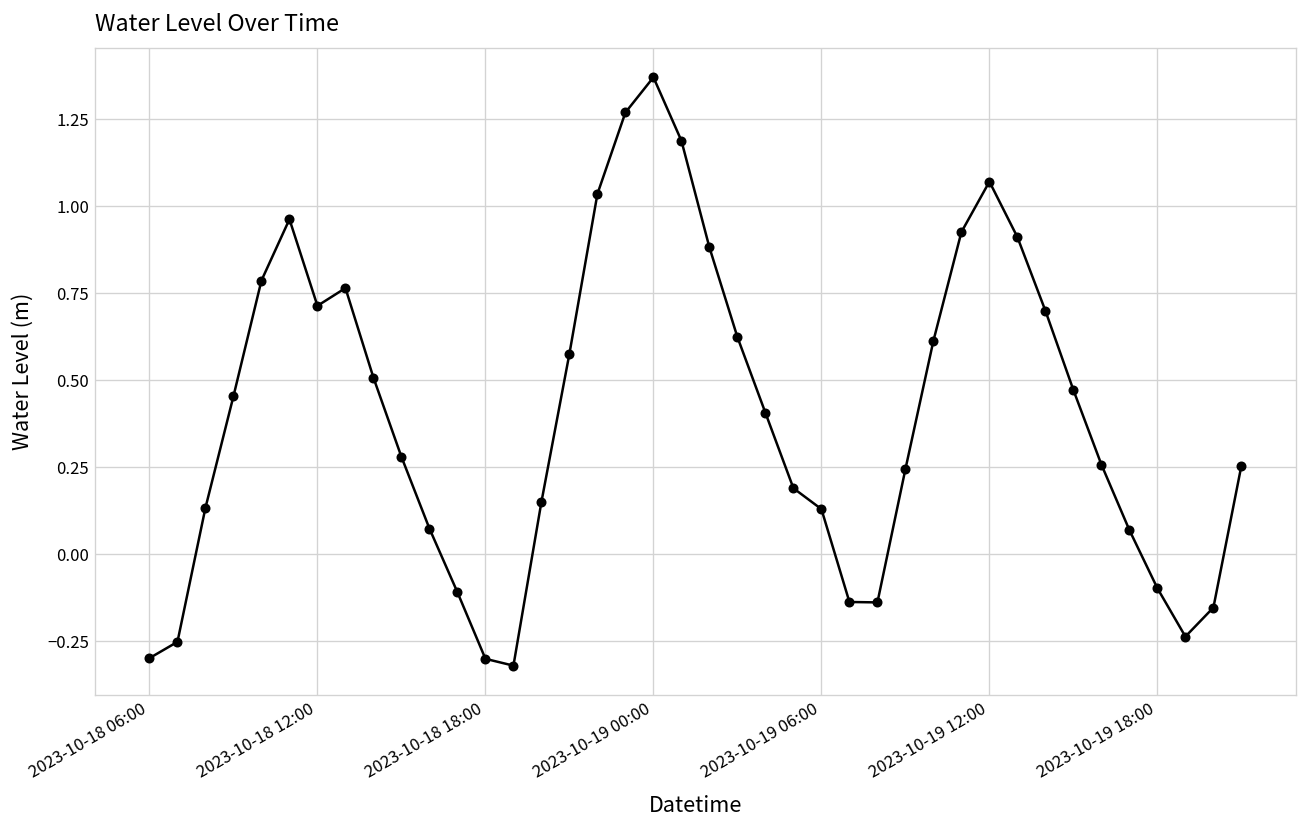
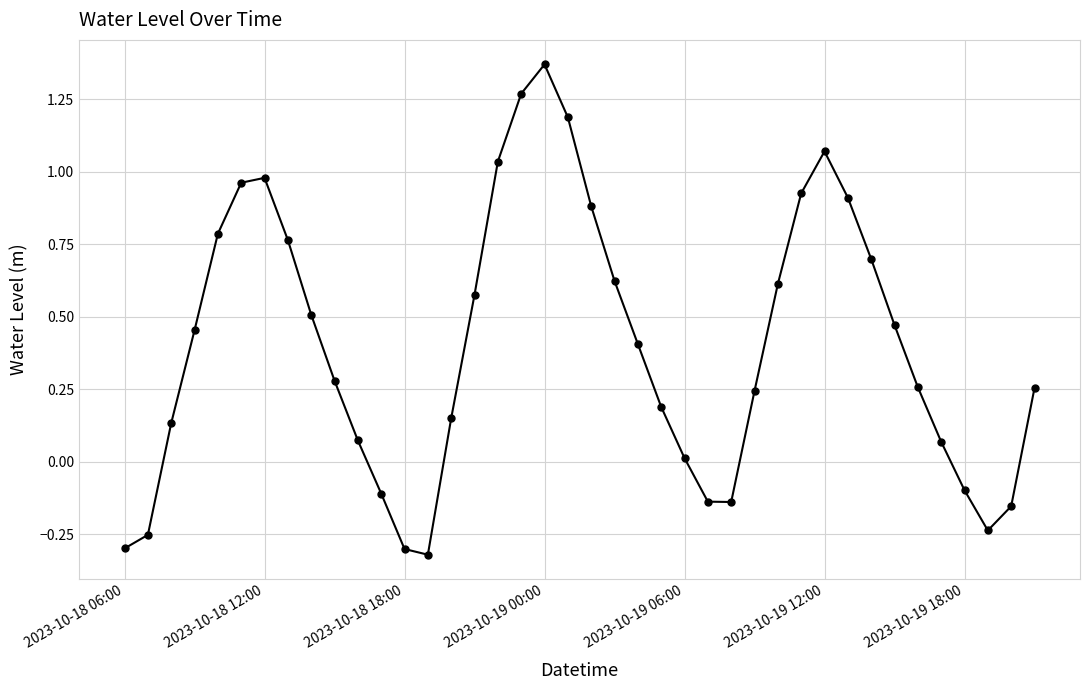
  {
    "2023-10-18 06:00": -0.30,
-   "2023-10-18 12:00": 0.71,
+   "2023-10-18 12:00": 0.98,
    "2023-10-18 18:00": -0.30,
    "2023-10-19 00:00": 1.37,
-   "2023-10-19 06:00": 0.13,
+   "2023-10-19 06:00": 0.01,
    "2023-10-19 12:00": 1.07,
    "2023-10-19 18:00": -0.10
  }
